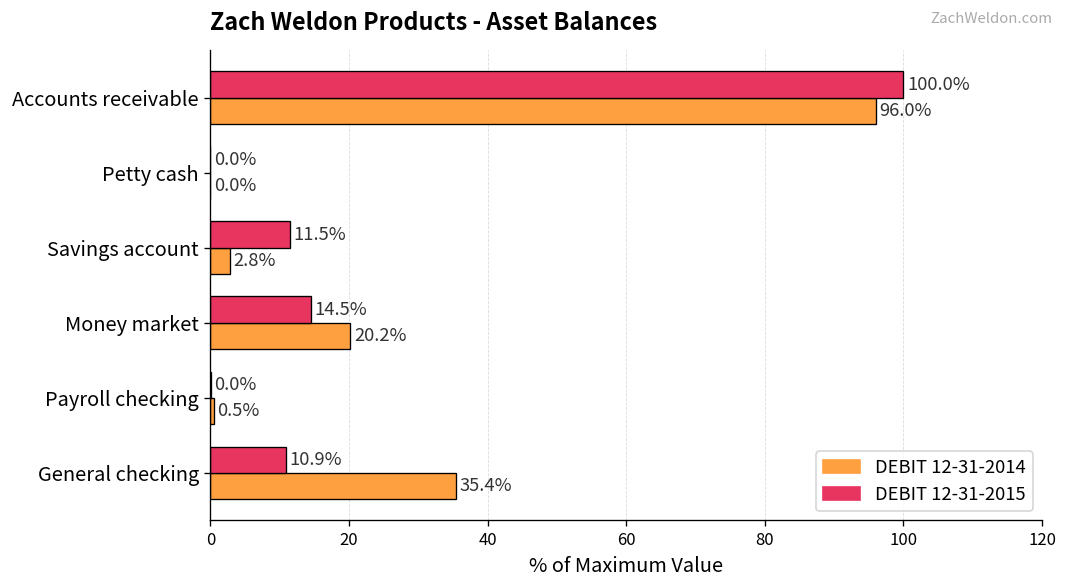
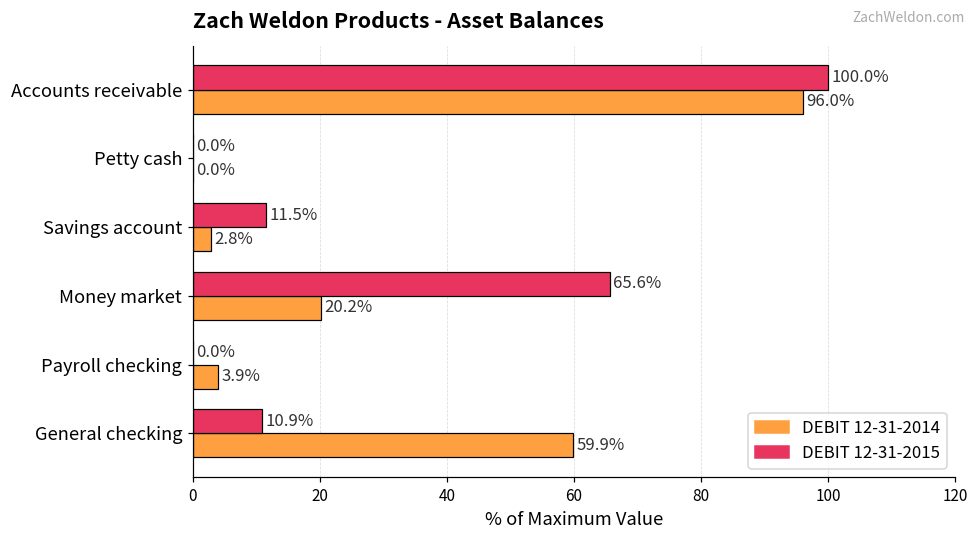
  {
    "DEBIT 12-31-2014": {
      "Accounts receivable": "96.0%",
      "Petty cash": "0.0%",
      "Savings account": "2.8%",
      "Money market": "20.2%",
-     "Payroll checking": "0.5%",
-     "General checking": "35.4%"
+     "Payroll checking": "3.9%",
+     "General checking": "59.9%"
    },
    "DEBIT 12-31-2015": {
      "Accounts receivable": "100.0%",
      "Petty cash": "0.0%",
      "Savings account": "11.5%",
-     "Money market": "14.5%",
+     "Money market": "65.6%",
      "Payroll checking": "0.0%",
      "General checking": "10.9%"
    }
  }
